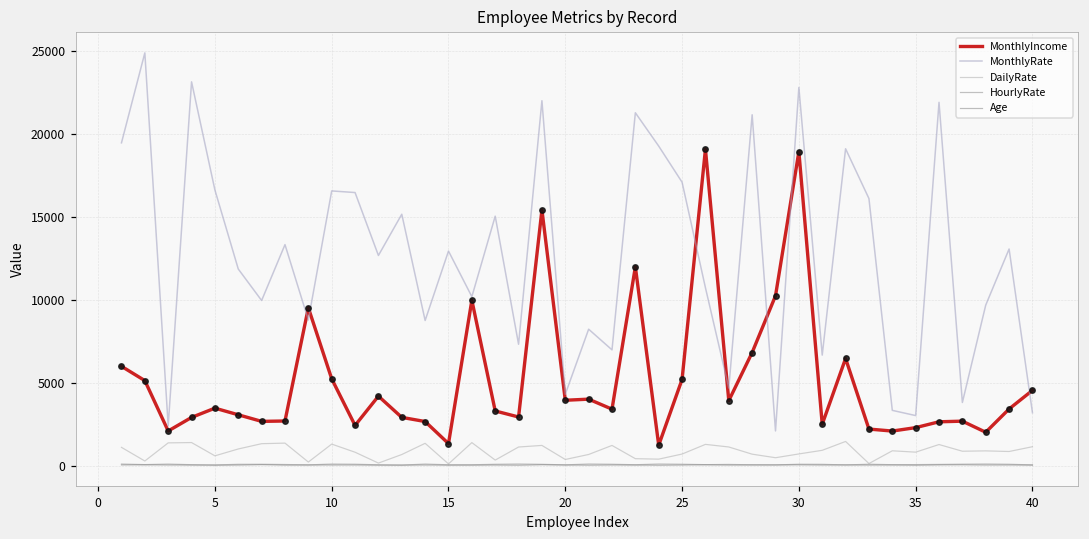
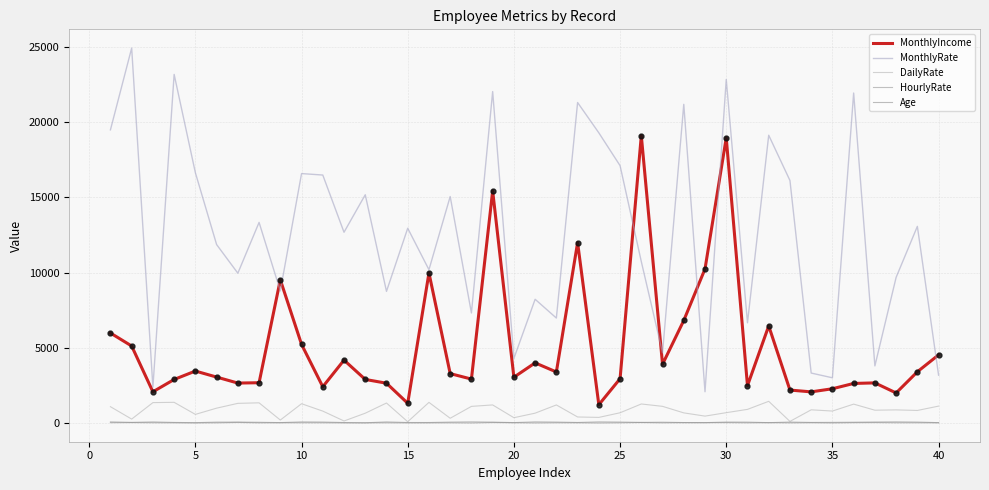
  {
    "MonthlyIncome": {
      "5": 3500,
      "10": 5200,
      "15": 1300,
-     "20": 3900,
-     "25": 5200,
+     "20": 3100,
+     "25": 3000,
      "30": 18900,
      "35": 2300,
      "40": 4500
    }
  }
